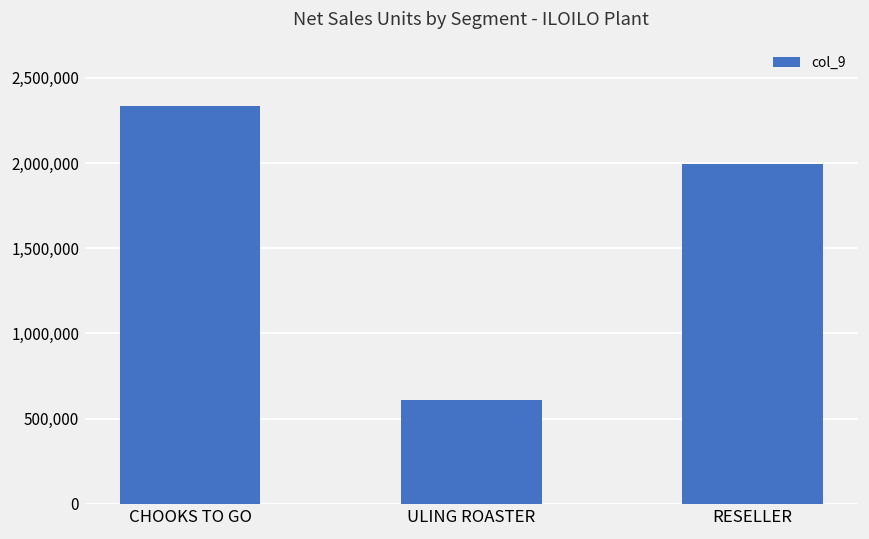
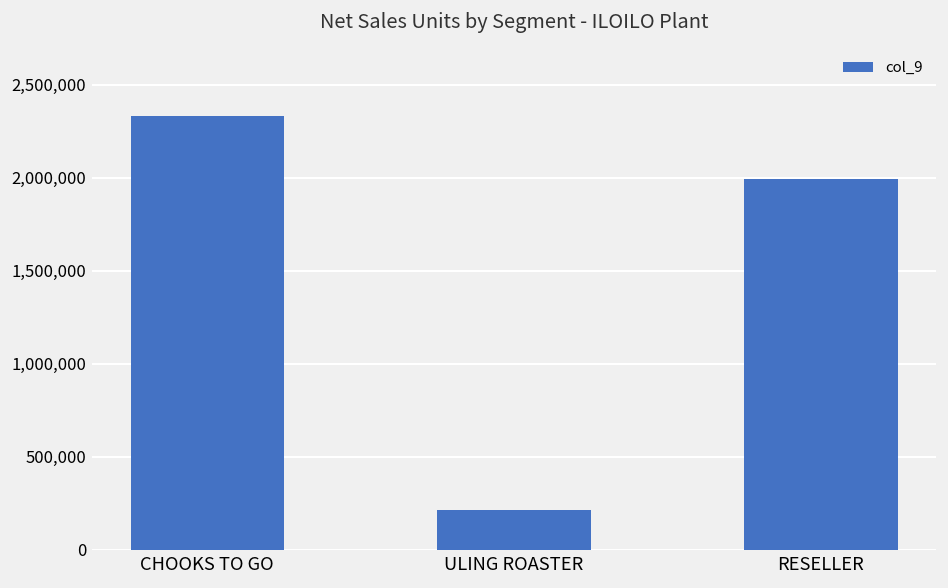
  {
    "CHOOKS TO GO": "2,330,000",
-   "ULING ROASTER": "610,000",
+   "ULING ROASTER": "210,000",
    "RESELLER": "1,990,000"
  }
